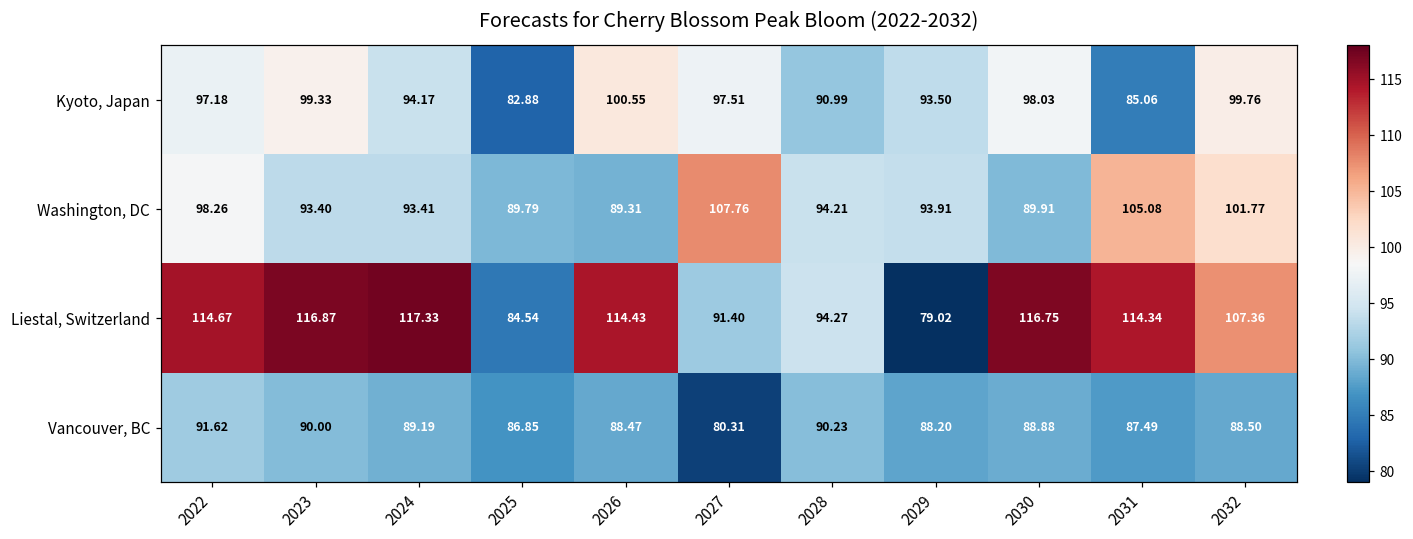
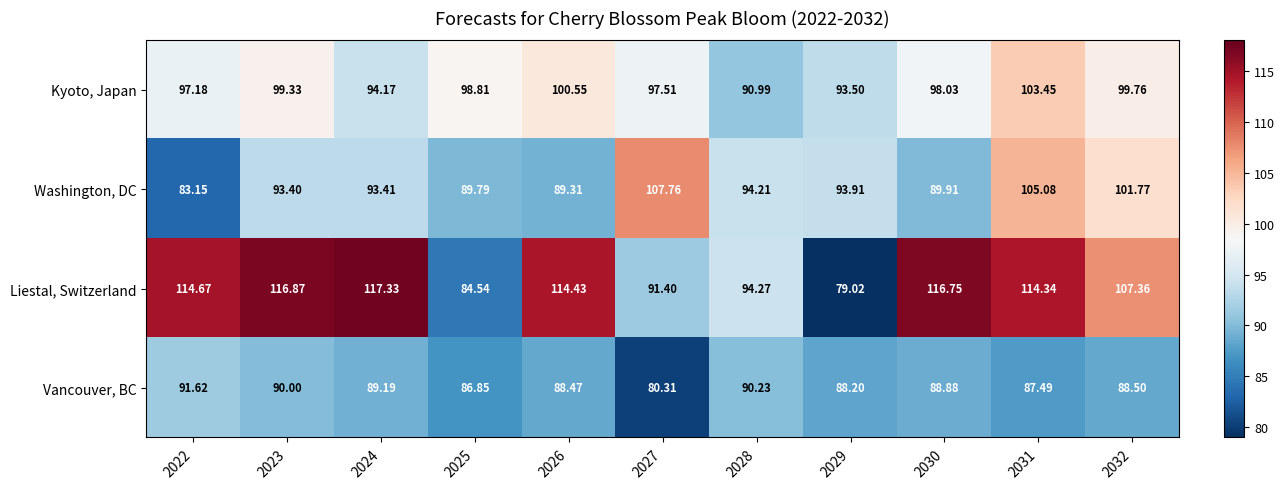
  {
    "Kyoto, Japan": {
      "2022": 97.18,
      "2023": 99.33,
      "2024": 94.17,
-     "2025": 82.88,
+     "2025": 98.81,
      "2026": 100.55,
      "2027": 97.51,
      "2028": 90.99,
      "2029": 93.50,
      "2030": 98.03,
-     "2031": 85.06,
+     "2031": 103.45,
      "2032": 99.76
    },
    "Washington, DC": {
-     "2022": 98.26,
+     "2022": 83.15,
      "2023": 93.40,
      "2024": 93.41,
      "2025": 89.79,
      "2026": 89.31,
      "2027": 107.76,
      "2028": 94.21,
      "2029": 93.91,
      "2030": 89.91,
      "2031": 105.08,
      "2032": 101.77
    },
    "Liestal, Switzerland": {
      "2022": 114.67,
      "2023": 116.87,
      "2024": 117.33,
      "2025": 84.54,
      "2026": 114.43,
      "2027": 91.40,
      "2028": 94.27,
      "2029": 79.02,
      "2030": 116.75,
      "2031": 114.34,
      "2032": 107.36
    },
    "Vancouver, BC": {
      "2022": 91.62,
      "2023": 90.00,
      "2024": 89.19,
      "2025": 86.85,
      "2026": 88.47,
      "2027": 80.31,
      "2028": 90.23,
      "2029": 88.20,
      "2030": 88.88,
      "2031": 87.49,
      "2032": 88.50
    }
  }
